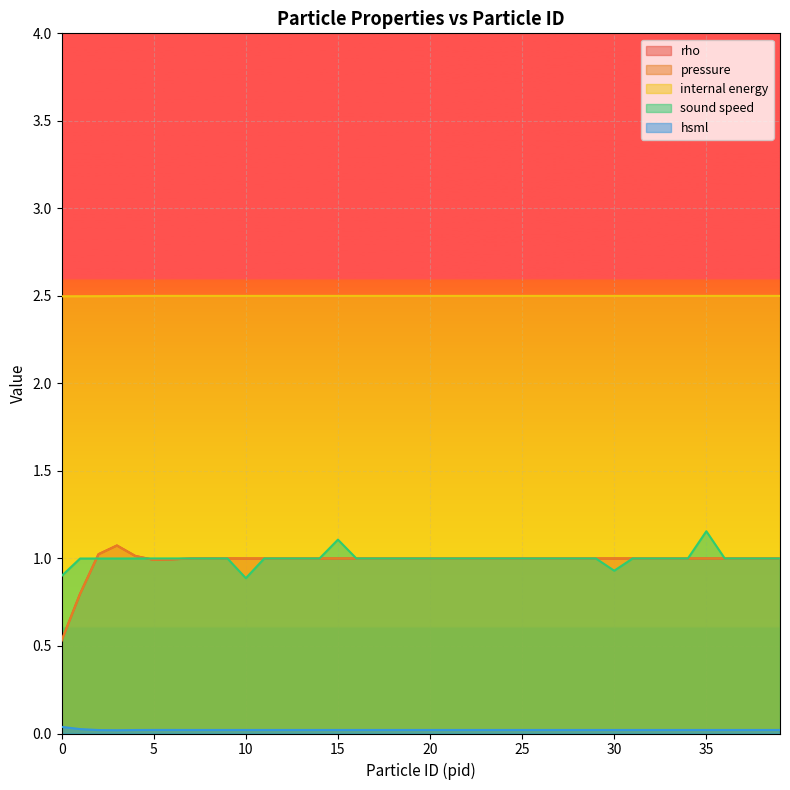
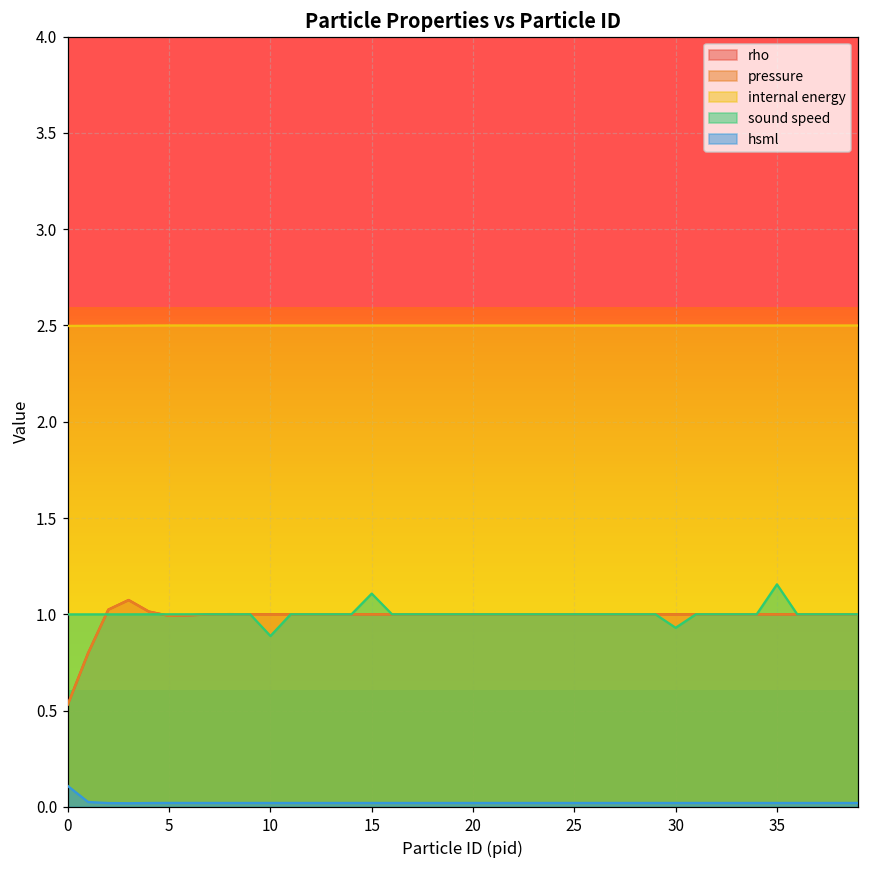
  {
    "sound speed": {
-     "0": 0.90,
+     "0": 1.00,
      "10": 0.89,
      "15": 1.11,
      "30": 0.93,
      "35": 1.16
    },
    "hsml": {
-     "0": 0.04,
+     "0": 0.11,
      "5": 0.02,
      "10": 0.02,
      "15": 0.02,
      "20": 0.02,
      "25": 0.02,
      "30": 0.02,
      "35": 0.02
    }
  }
